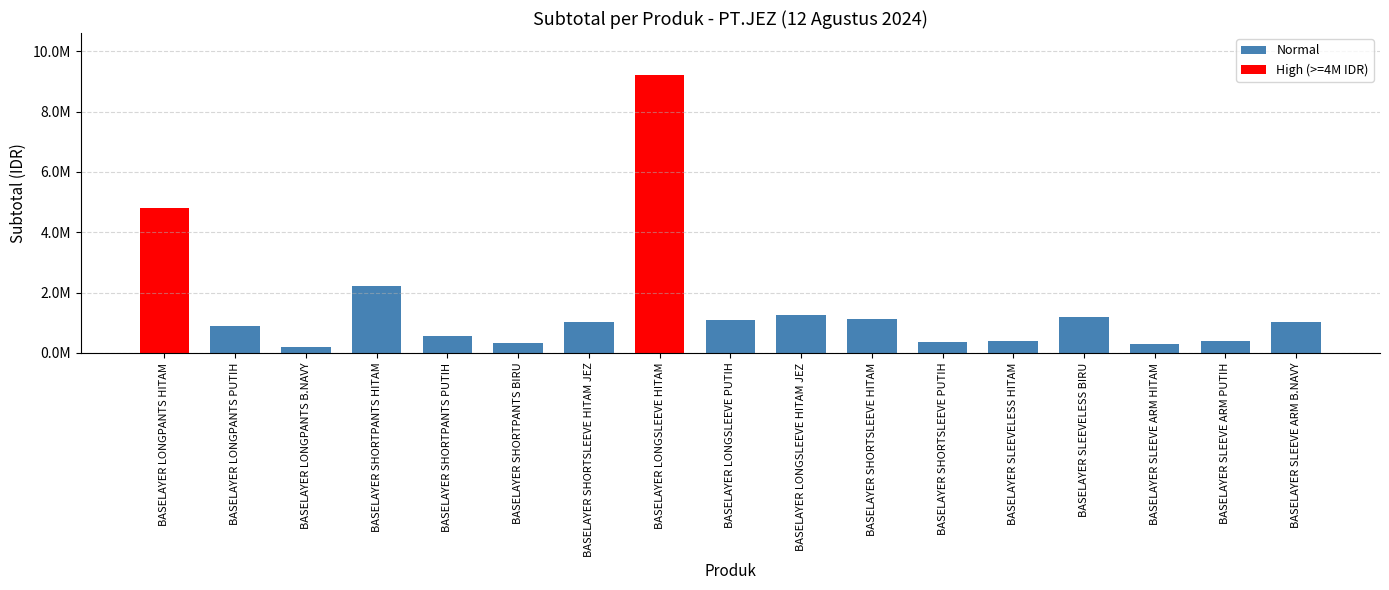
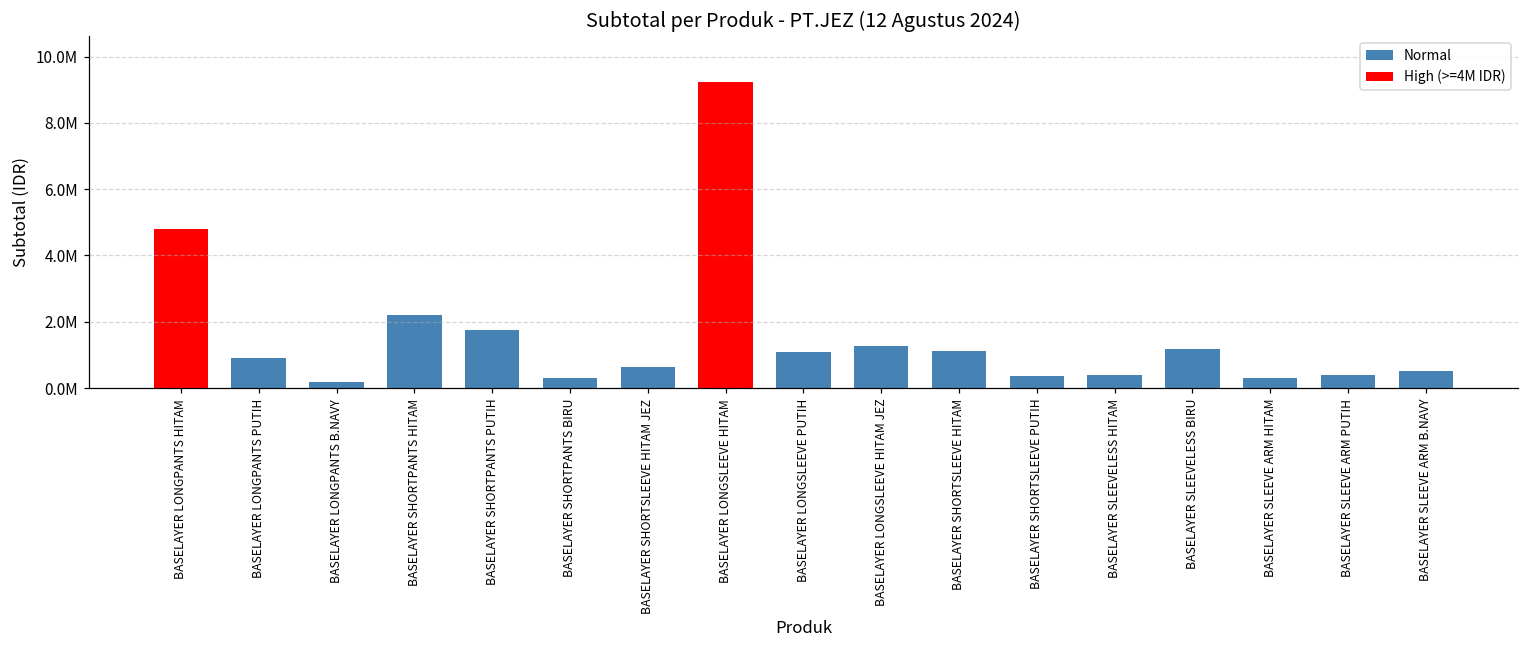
  {
    "BASELAYER LONGPANTS HITAM": 4800000,
    "BASELAYER LONGPANTS PUTIH": 900000,
    "BASELAYER LONGPANTS B.NAVY": 200000,
    "BASELAYER SHORTPANTS HITAM": 2200000,
-   "BASELAYER SHORTPANTS PUTIH": 600000,
+   "BASELAYER SHORTPANTS PUTIH": 1700000,
    "BASELAYER SHORTPANTS BIRU": 300000,
-   "BASELAYER SHORTSLEEVE HITAM JEZ": 1000000,
+   "BASELAYER SHORTSLEEVE HITAM JEZ": 600000,
    "BASELAYER LONGSLEEVE HITAM": 9200000,
    "BASELAYER LONGSLEEVE PUTIH": 1100000,
    "BASELAYER LONGSLEEVE HITAM JEZ": 1300000,
    "BASELAYER SHORTSLEEVE HITAM": 1100000,
    "BASELAYER SHORTSLEEVE PUTIH": 400000,
    "BASELAYER SLEEVELESS HITAM": 400000,
    "BASELAYER SLEEVELESS BIRU": 1200000,
    "BASELAYER SLEEVE ARM HITAM": 300000,
    "BASELAYER SLEEVE ARM PUTIH": 400000,
-   "BASELAYER SLEEVE ARM B.NAVY": 1000000
+   "BASELAYER SLEEVE ARM B.NAVY": 500000
  }
